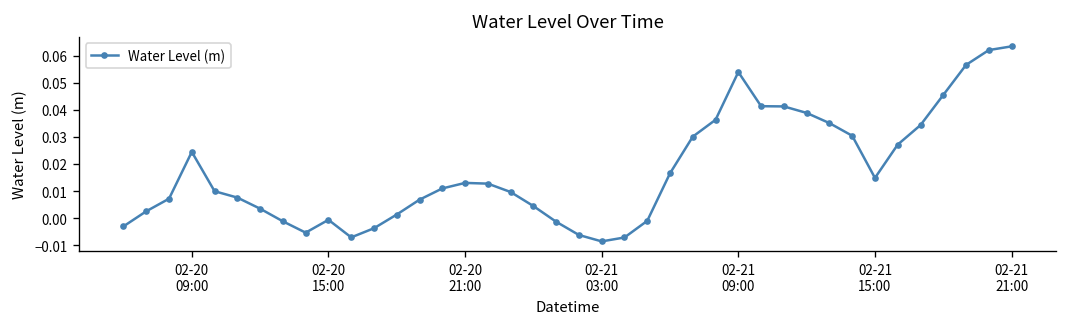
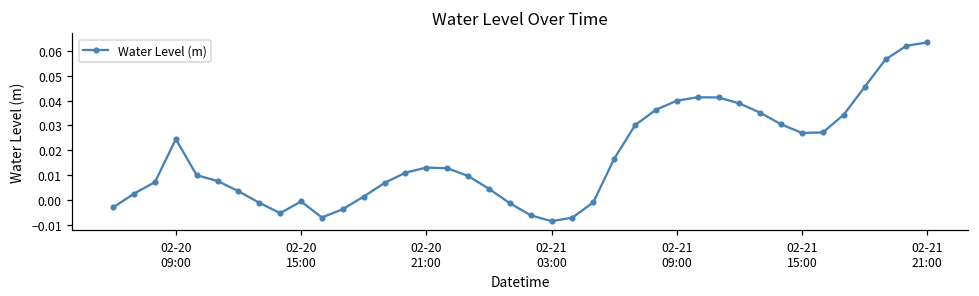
  {
    "02-20 09:00": 0.024,
    "02-20 15:00": -0.001,
    "02-20 21:00": 0.013,
    "02-21 03:00": -0.009,
-   "02-21 09:00": 0.054,
-   "02-21 15:00": 0.015,
+   "02-21 09:00": 0.040,
+   "02-21 15:00": 0.027,
    "02-21 21:00": 0.063
  }
